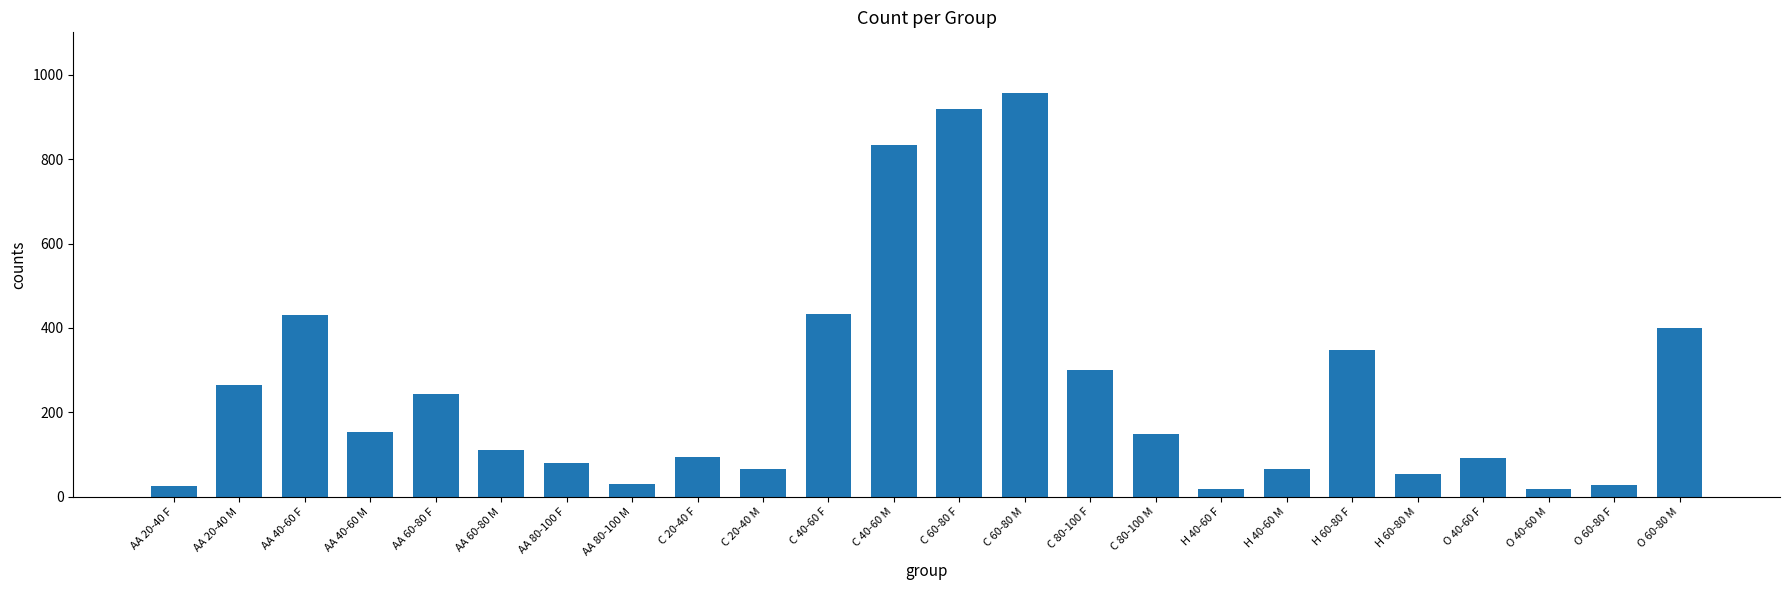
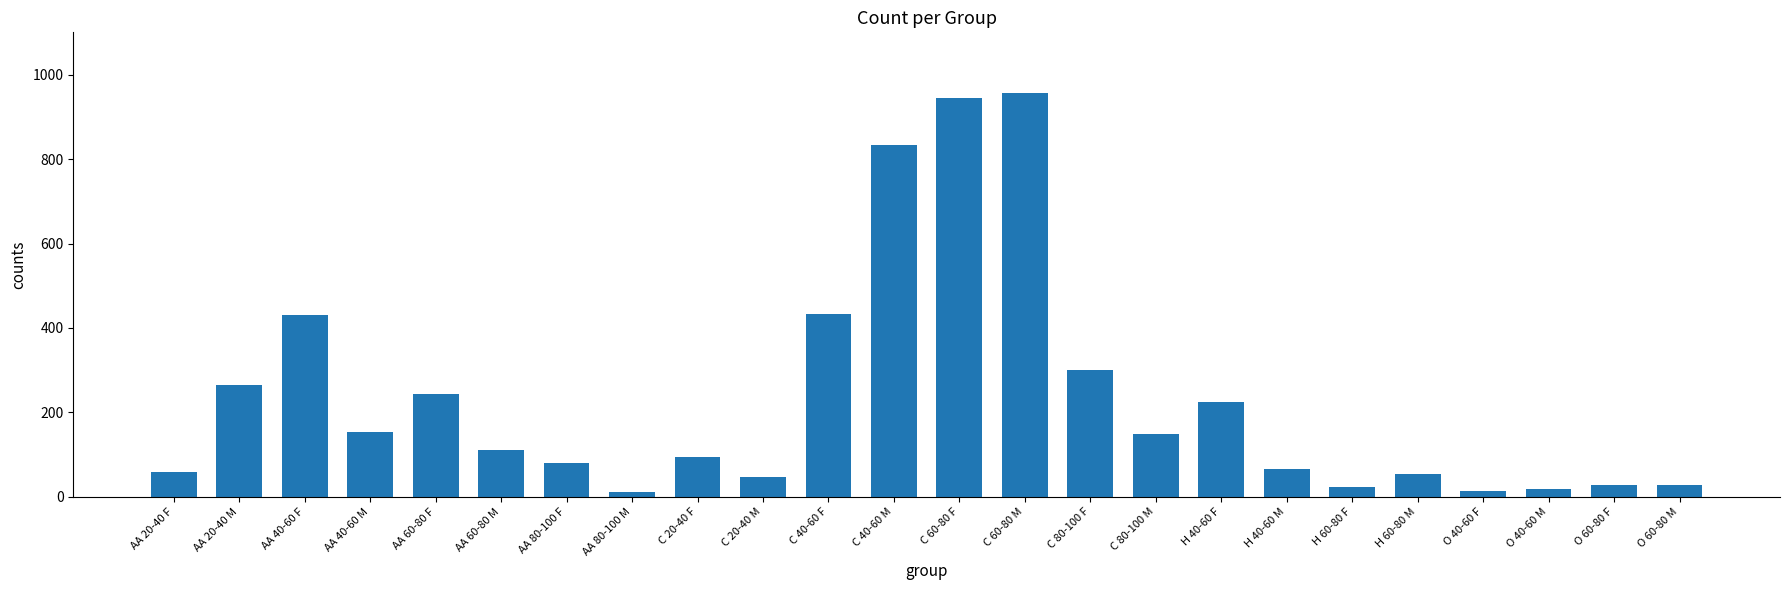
  {
-   "AA 20-40 F": 30,
+   "AA 20-40 F": 60,
    "AA 20-40 M": 270,
    "AA 40-60 F": 430,
    "AA 40-60 M": 150,
    "AA 60-80 F": 240,
    "AA 60-80 M": 110,
    "AA 80-100 F": 80,
-   "AA 80-100 M": 30,
+   "AA 80-100 M": 10,
    "C 20-40 F": 90,
-   "C 20-40 M": 70,
+   "C 20-40 M": 50,
    "C 40-60 F": 430,
    "C 40-60 M": 830,
-   "C 60-80 F": 920,
+   "C 60-80 F": 950,
    "C 60-80 M": 960,
    "C 80-100 F": 300,
    "C 80-100 M": 150,
-   "H 40-60 F": 20,
+   "H 40-60 F": 230,
    "H 40-60 M": 70,
-   "H 60-80 F": 350,
+   "H 60-80 F": 20,
    "H 60-80 M": 60,
-   "O 40-60 F": 90,
+   "O 40-60 F": 10,
    "O 40-60 M": 20,
    "O 60-80 F": 30,
-   "O 60-80 M": 400
+   "O 60-80 M": 30
  }
